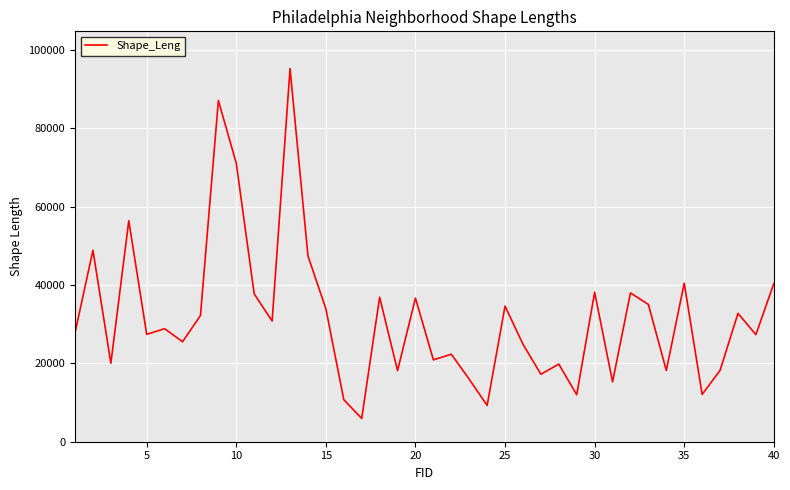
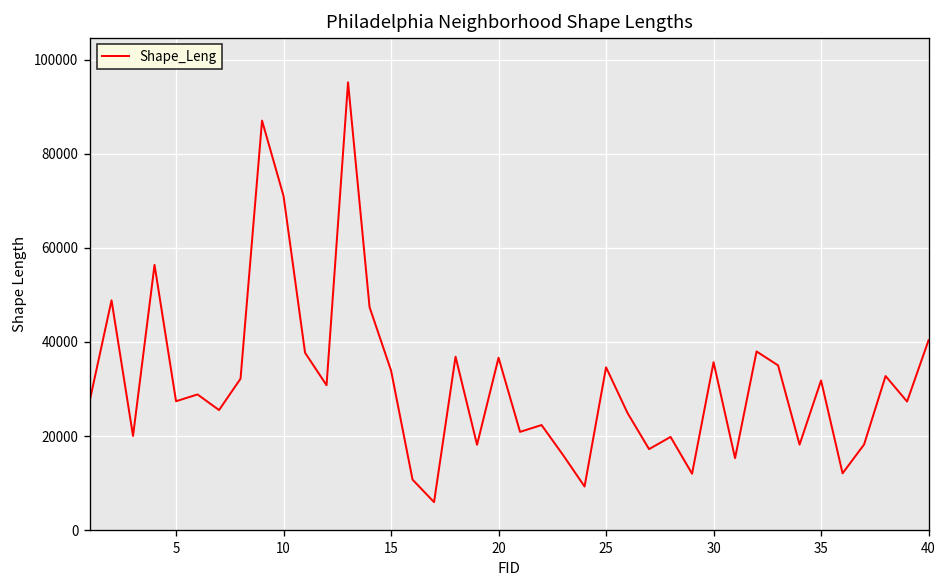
  {
    "5": 27000,
    "10": 71000,
    "15": 34000,
    "20": 37000,
    "25": 35000,
-   "30": 38000,
-   "35": 40000,
+   "30": 36000,
+   "35": 32000,
    "40": 40000
  }
